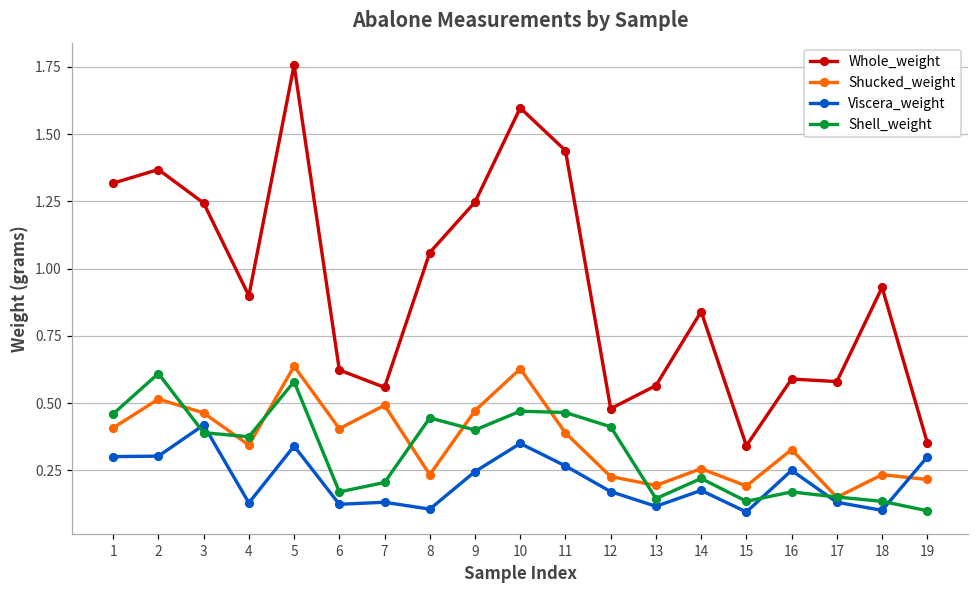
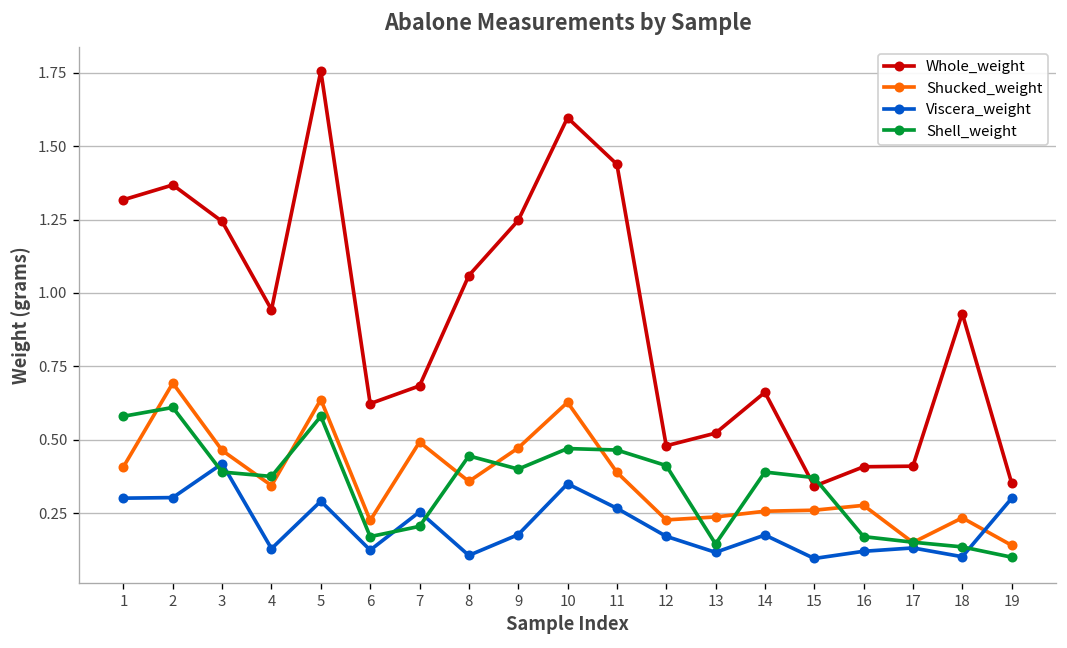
  {
    "Whole_weight": {
      "1": 1.32,
      "2": 1.37,
      "3": 1.24,
-     "4": 0.90,
+     "4": 0.94,
      "5": 1.76,
      "6": 0.62,
-     "7": 0.56,
+     "7": 0.68,
      "8": 1.06,
      "9": 1.25,
      "10": 1.60,
      "11": 1.44,
      "12": 0.48,
-     "13": 0.57,
-     "14": 0.84,
+     "13": 0.52,
+     "14": 0.66,
      "15": 0.34,
-     "16": 0.59,
-     "17": 0.58,
+     "16": 0.41,
+     "17": 0.41,
      "18": 0.93,
      "19": 0.35
    },
    "Shucked_weight": {
      "1": 0.41,
-     "2": 0.52,
+     "2": 0.69,
      "3": 0.46,
      "4": 0.34,
      "5": 0.64,
-     "6": 0.41,
+     "6": 0.23,
      "7": 0.49,
-     "8": 0.23,
+     "8": 0.36,
      "9": 0.47,
      "10": 0.63,
      "11": 0.39,
      "12": 0.23,
-     "13": 0.19,
+     "13": 0.24,
      "14": 0.26,
-     "15": 0.19,
-     "16": 0.33,
+     "15": 0.26,
+     "16": 0.28,
      "18": 0.23,
-     "19": 0.22
+     "19": 0.14
    },
    "Viscera_weight": {
      "1": 0.30,
      "2": 0.30,
      "3": 0.42,
      "4": 0.13,
-     "5": 0.34,
+     "5": 0.29,
      "6": 0.12,
-     "7": 0.13,
+     "7": 0.25,
      "8": 0.11,
-     "9": 0.25,
+     "9": 0.18,
      "10": 0.35,
      "11": 0.27,
      "12": 0.17,
      "13": 0.12,
      "14": 0.18,
      "15": 0.10,
-     "16": 0.25,
+     "16": 0.12,
      "17": 0.13,
      "18": 0.10,
      "19": 0.30
    },
    "Shell_weight": {
-     "1": 0.46,
+     "1": 0.58,
      "2": 0.61,
      "3": 0.39,
      "4": 0.38,
      "5": 0.58,
      "6": 0.17,
      "7": 0.21,
      "8": 0.45,
      "9": 0.40,
      "10": 0.47,
      "11": 0.47,
      "12": 0.41,
      "13": 0.15,
-     "14": 0.22,
-     "15": 0.14,
+     "14": 0.39,
+     "15": 0.37,
      "16": 0.17,
      "18": 0.14,
      "19": 0.10
    }
  }
